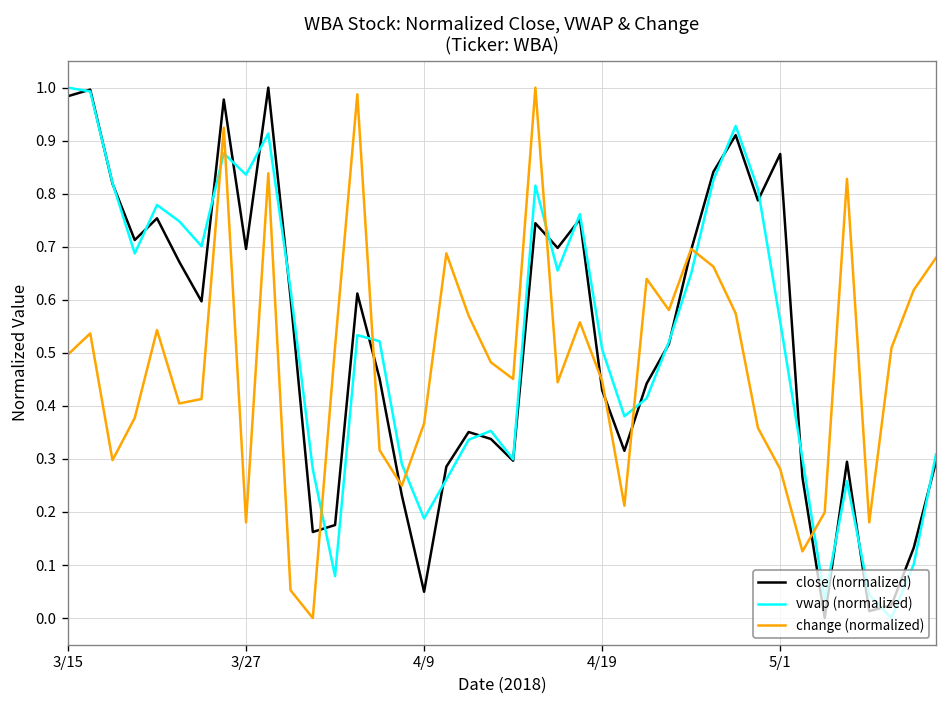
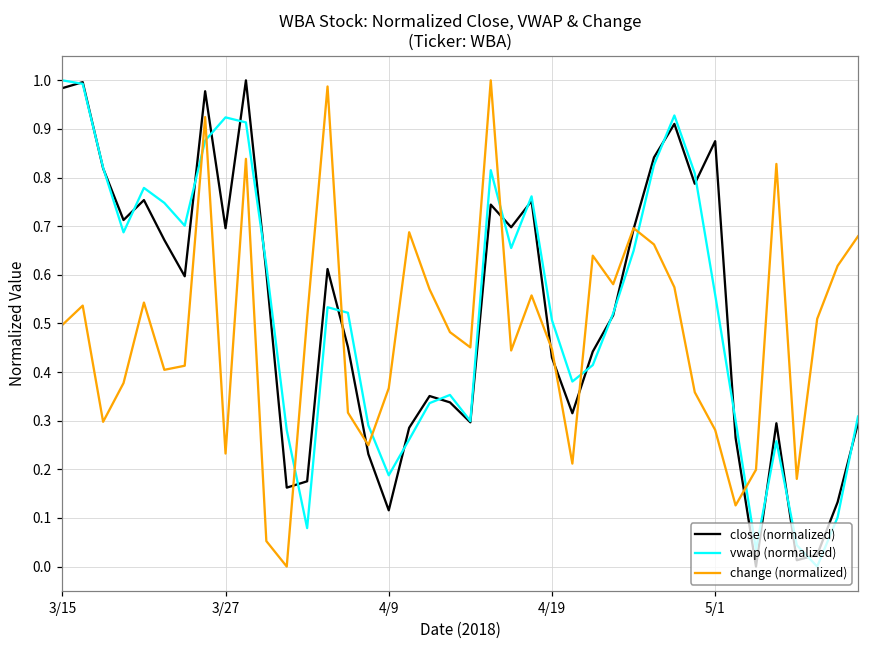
  {
    "close (normalized)": {
      "3/15": 0.98,
      "3/27": 0.70,
-     "4/9": 0.05,
+     "4/9": 0.12,
      "4/19": 0.43,
      "5/1": 0.87
    },
    "vwap (normalized)": {
      "3/15": 1.00,
-     "3/27": 0.84,
+     "3/27": 0.92,
      "4/9": 0.19,
      "4/19": 0.51,
      "5/1": 0.56
    },
    "change (normalized)": {
      "3/15": 0.50,
-     "3/27": 0.18,
+     "3/27": 0.23,
      "4/9": 0.37,
      "4/19": 0.45,
      "5/1": 0.28
    }
  }
